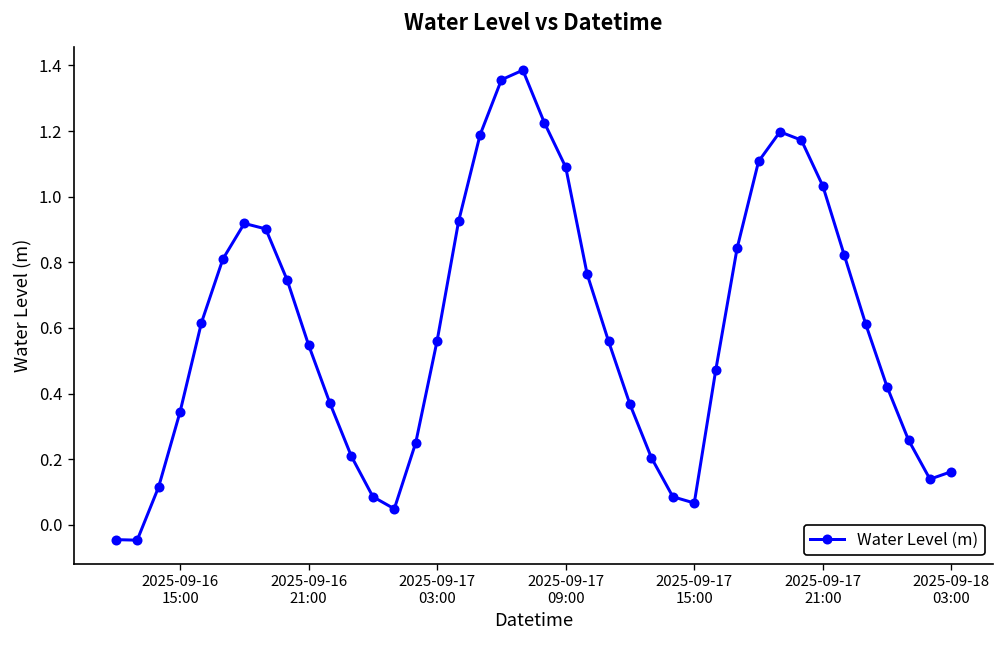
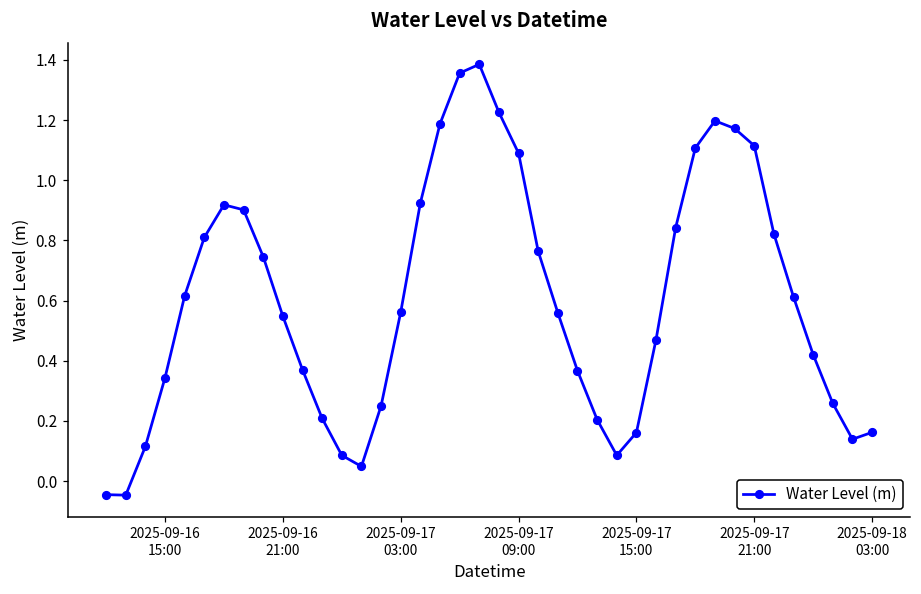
  {
    "2025-09-16 15:00": 0.34,
    "2025-09-16 21:00": 0.55,
    "2025-09-17 03:00": 0.56,
    "2025-09-17 09:00": 1.09,
-   "2025-09-17 15:00": 0.07,
-   "2025-09-17 21:00": 1.03,
+   "2025-09-17 15:00": 0.16,
+   "2025-09-17 21:00": 1.12,
    "2025-09-18 03:00": 0.16
  }
